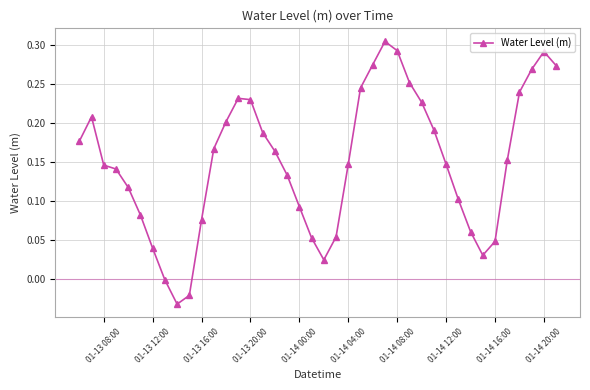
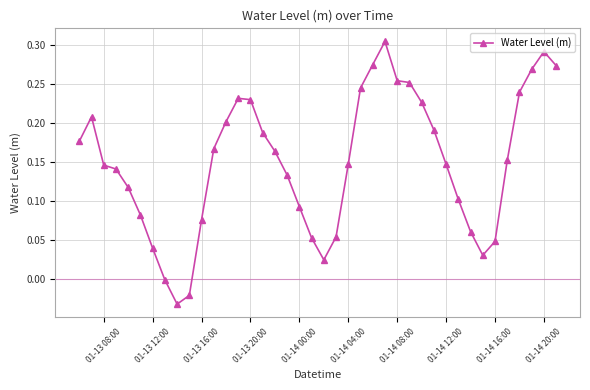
  {
    "01-13 08:00": 0.15,
    "01-13 12:00": 0.04,
    "01-13 16:00": 0.08,
    "01-13 20:00": 0.23,
    "01-14 00:00": 0.09,
    "01-14 04:00": 0.15,
-   "01-14 08:00": 0.29,
+   "01-14 08:00": 0.25,
    "01-14 12:00": 0.15,
    "01-14 16:00": 0.05
  }
